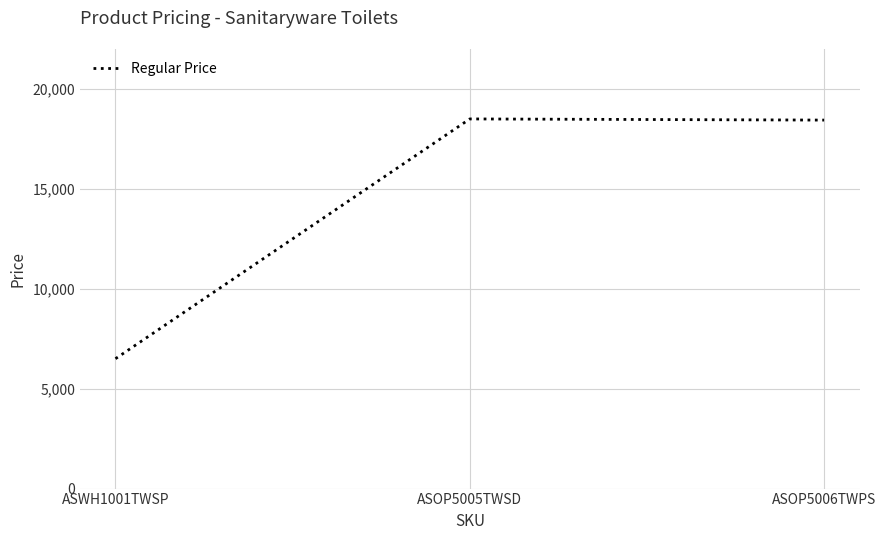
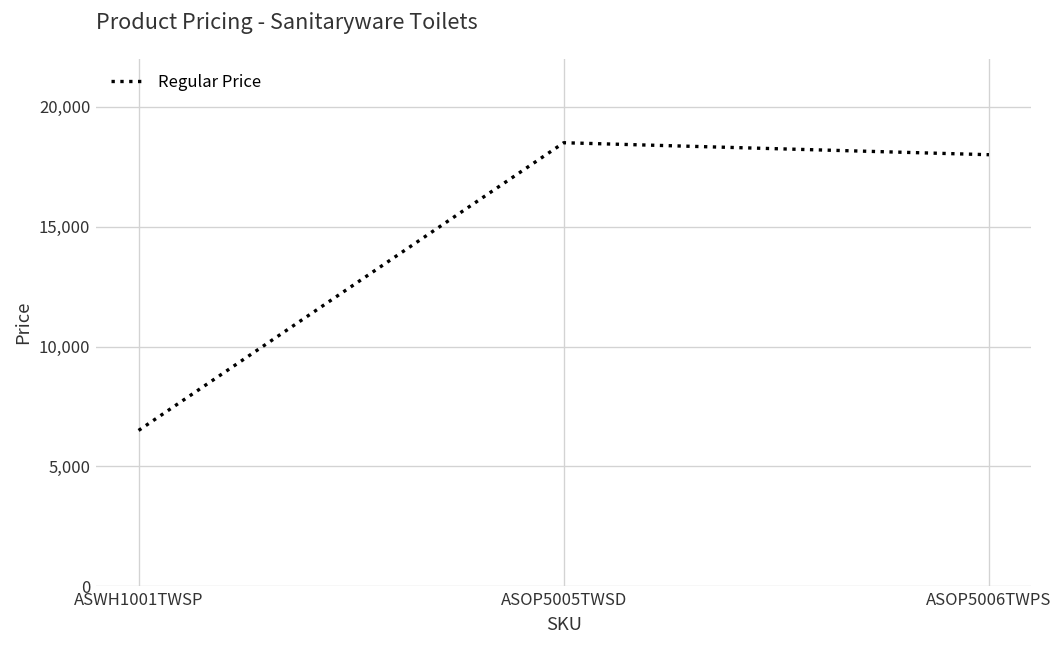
  {
    "ASWH1001TWSP": "6,500",
    "ASOP5005TWSD": "18,500",
-   "ASOP5006TWPS": "18,400"
+   "ASOP5006TWPS": "18,000"
  }
